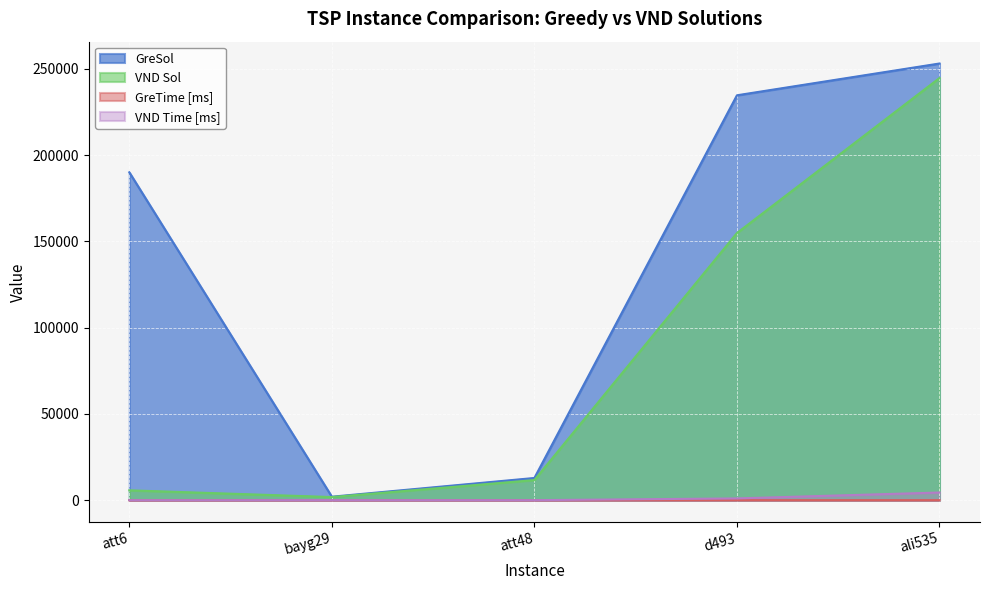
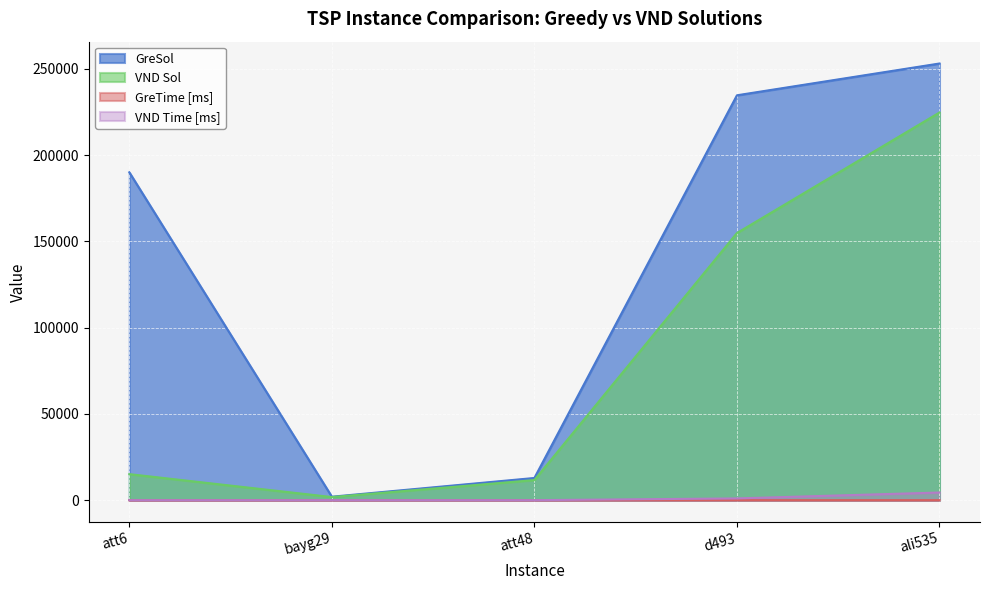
  {
    "GreSol": {
      "att6": 190000,
      "d493": 235000,
      "ali535": 253000
    },
    "VND Sol": {
-     "att6": 6000,
+     "att6": 15000,
      "d493": 155000,
-     "ali535": 245000
+     "ali535": 225000
    },
    "GreTime [ms]": {
      "ali535": 0
    },
    "VND Time [ms]": {
      "ali535": 4000
    }
  }
